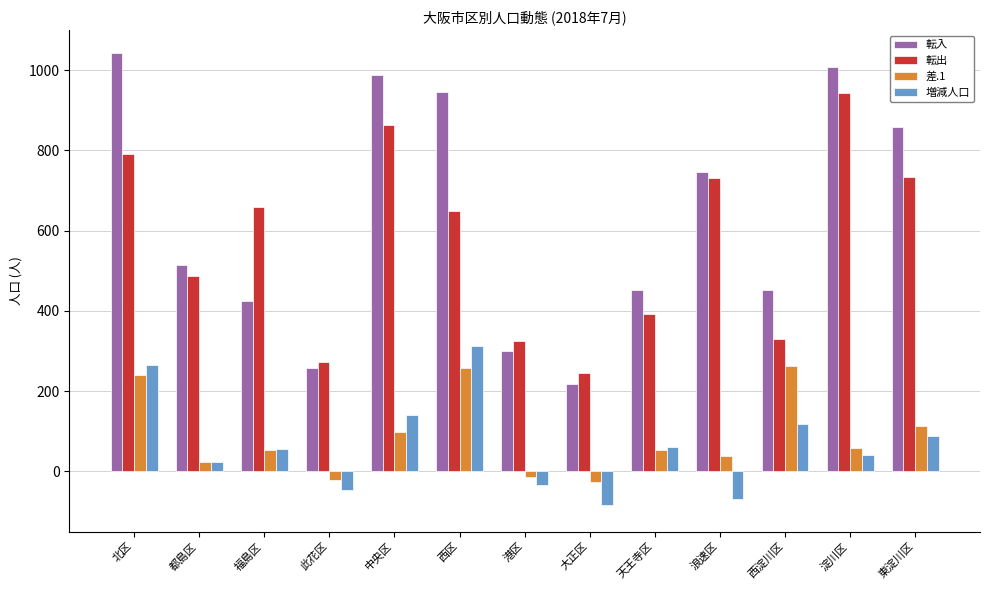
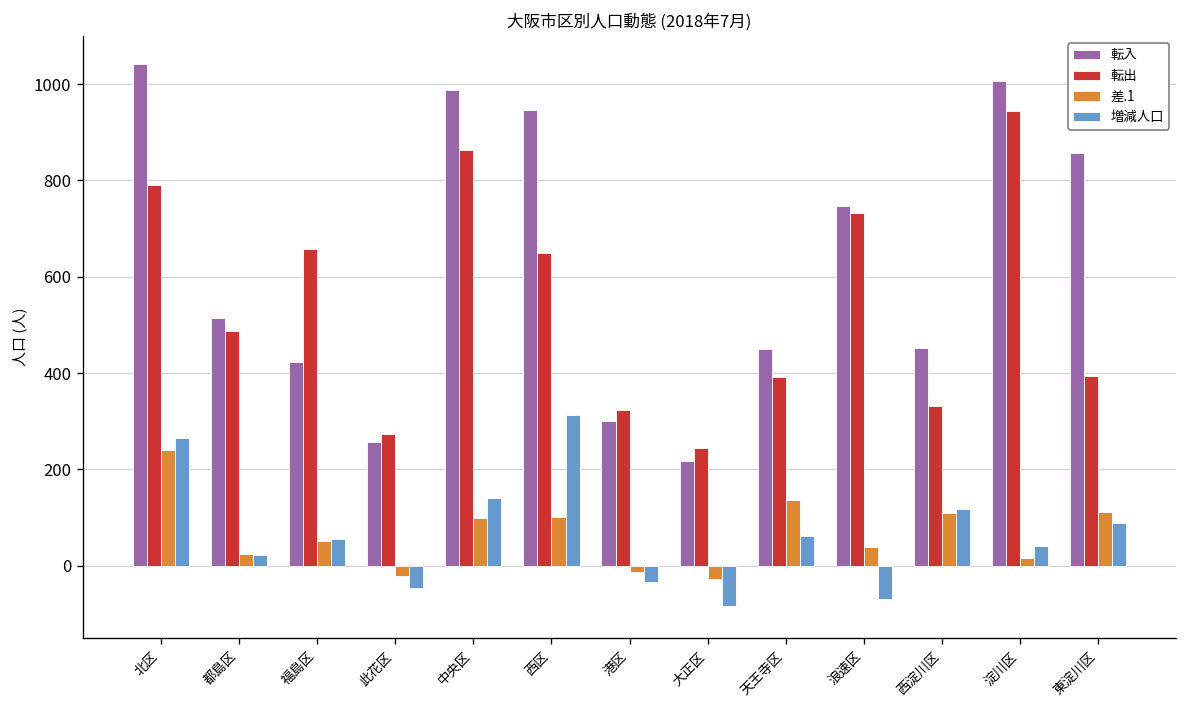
  {
    "転入": {
      "北区": 1040,
      "都島区": 510,
      "福島区": 420,
      "此花区": 260,
      "中央区": 990,
      "西区": 950,
      "港区": 300,
      "大正区": 220,
      "天王寺区": 450,
      "浪速区": 750,
      "西淀川区": 450,
      "淀川区": 1010,
      "東淀川区": 860
    },
    "転出": {
      "北区": 790,
      "都島区": 490,
      "福島区": 660,
      "此花区": 270,
      "中央区": 860,
      "西区": 650,
      "港区": 320,
      "大正区": 240,
      "天王寺区": 390,
      "浪速区": 730,
      "西淀川区": 330,
      "淀川区": 940,
-     "東淀川区": 730
+     "東淀川区": 390
    },
    "差.1": {
      "北区": 240,
      "都島区": 20,
      "福島区": 50,
      "此花区": -20,
      "中央区": 100,
-     "西区": 260,
+     "西区": 100,
      "港区": -10,
      "大正区": -30,
-     "天王寺区": 50,
+     "天王寺区": 140,
      "浪速区": 40,
-     "西淀川区": 260,
-     "淀川区": 60,
+     "西淀川区": 110,
+     "淀川区": 20,
      "東淀川区": 110
    },
    "増減人口": {
      "北区": 270,
      "都島区": 20,
      "福島区": 60,
      "此花区": -50,
      "中央区": 140,
      "西区": 310,
      "港区": -30,
      "大正区": -80,
      "天王寺区": 60,
      "浪速区": -70,
      "西淀川区": 120,
      "淀川区": 40,
      "東淀川区": 90
    }
  }
